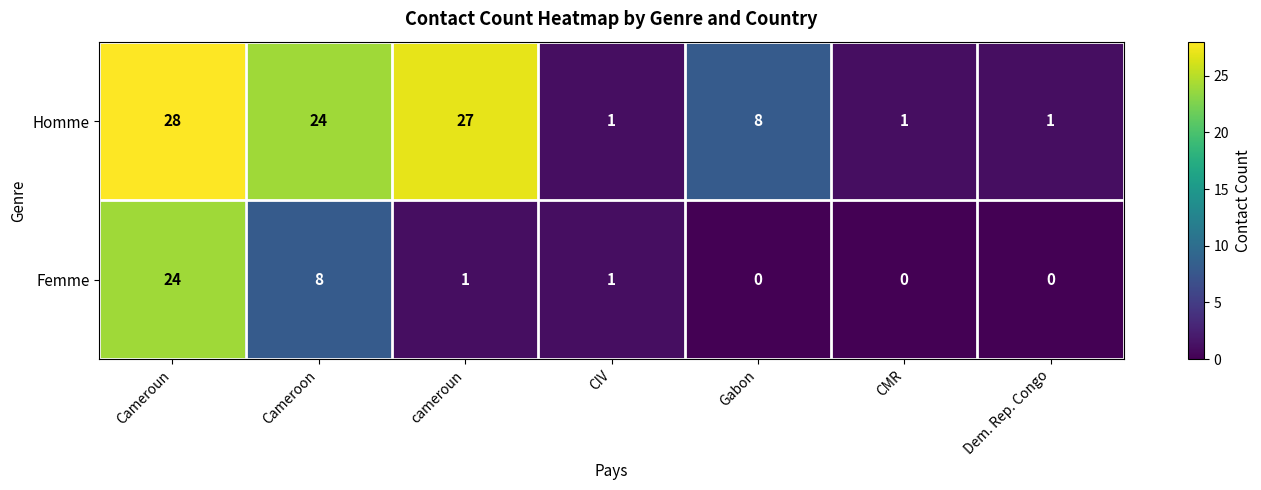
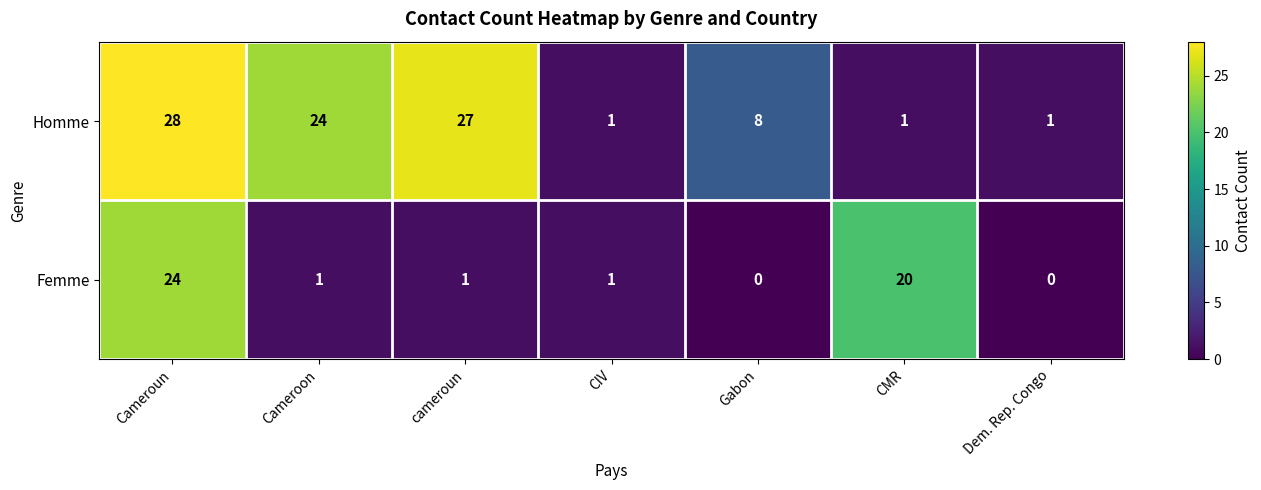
  {
    "Homme": {
      "Cameroun": 28,
      "Cameroon": 24,
      "cameroun": 27,
      "CIV": 1,
      "Gabon": 8,
      "CMR": 1,
      "Dem. Rep. Congo": 1
    },
    "Femme": {
      "Cameroun": 24,
-     "Cameroon": 8,
+     "Cameroon": 1,
      "cameroun": 1,
      "CIV": 1,
      "Gabon": 0,
-     "CMR": 0,
+     "CMR": 20,
      "Dem. Rep. Congo": 0
    }
  }
